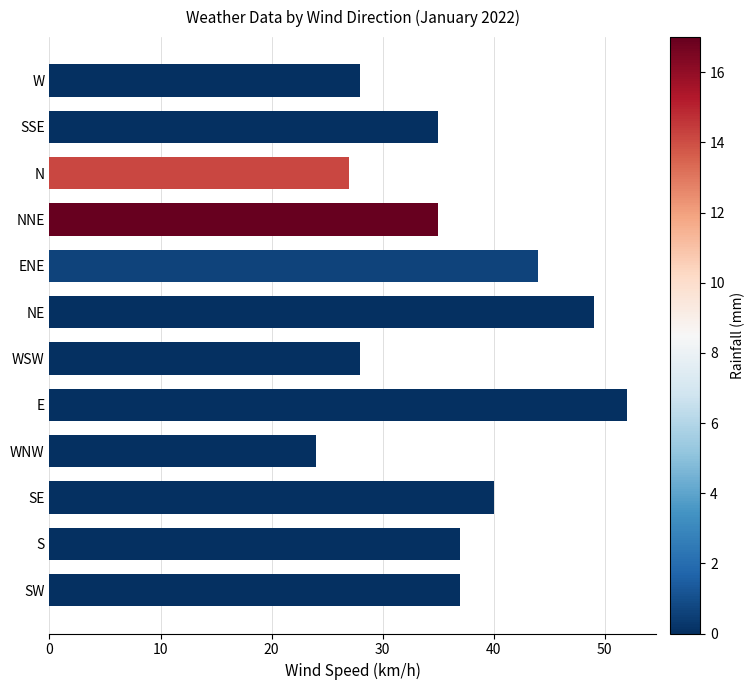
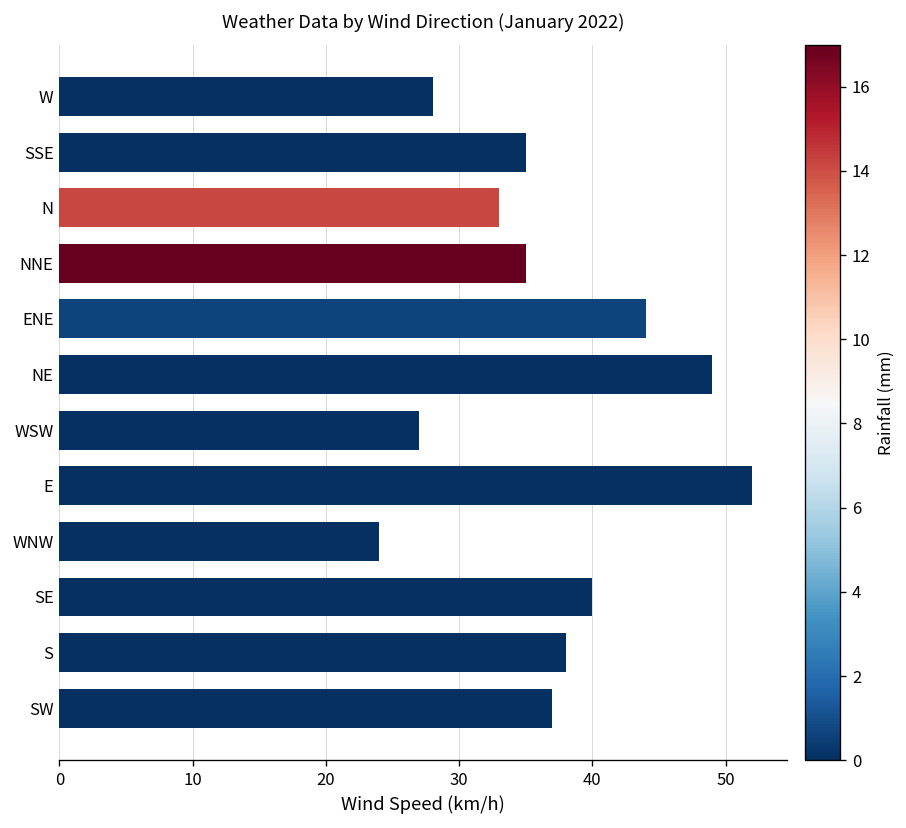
  {
    "W": 28,
    "SSE": 35,
-   "N": 27,
+   "N": 33,
    "NNE": 35,
    "ENE": 44,
    "NE": 49,
-   "WSW": 28,
+   "WSW": 27,
    "E": 52,
    "WNW": 24,
    "SE": 40,
-   "S": 37,
+   "S": 38,
    "SW": 37
  }
